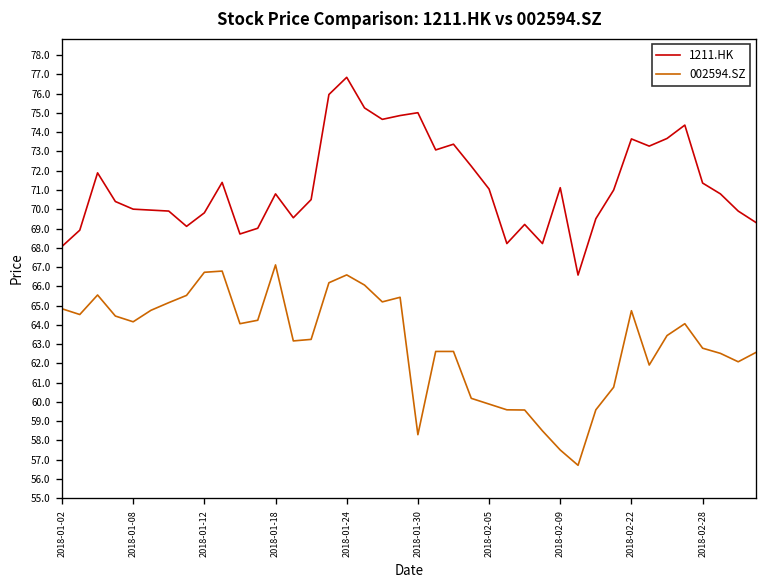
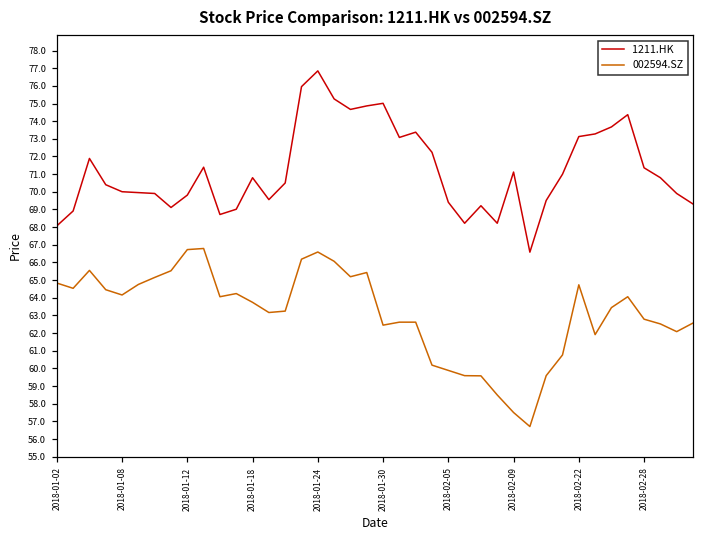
  {
    "1211.HK": {
      "2018-01-02": 68.1,
      "2018-01-08": 70.0,
      "2018-01-12": 69.8,
      "2018-01-18": 70.8,
      "2018-01-24": 76.8,
      "2018-01-30": 75.0,
-     "2018-02-05": 71.0,
+     "2018-02-05": 69.4,
      "2018-02-09": 71.1,
-     "2018-02-22": 73.7,
+     "2018-02-22": 73.1,
      "2018-02-28": 71.4
    },
    "002594.SZ": {
      "2018-01-02": 64.8,
      "2018-01-08": 64.2,
      "2018-01-12": 66.7,
-     "2018-01-18": 67.1,
+     "2018-01-18": 63.7,
      "2018-01-24": 66.6,
-     "2018-01-30": 58.3,
+     "2018-01-30": 62.5,
      "2018-02-05": 59.9,
      "2018-02-09": 57.5,
      "2018-02-22": 64.7,
      "2018-02-28": 62.8
    }
  }
